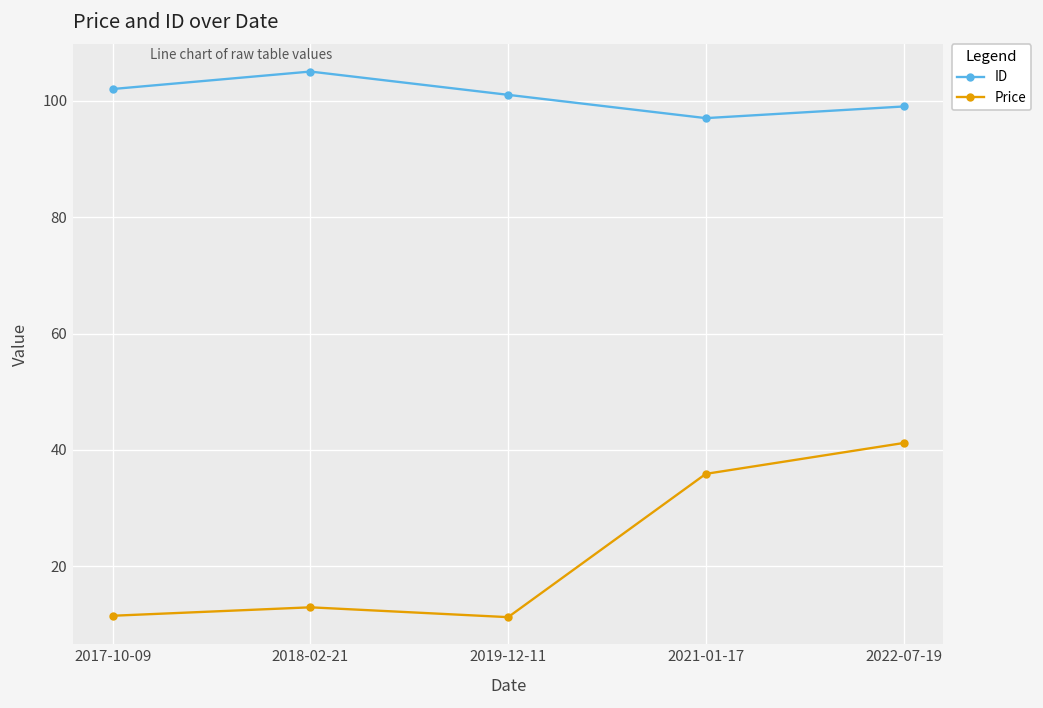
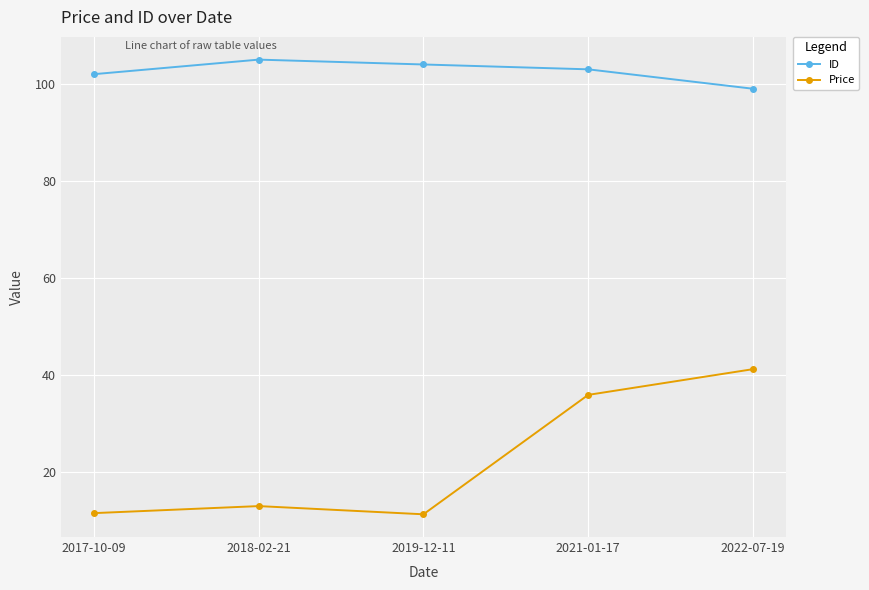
  {
    "ID": {
      "2017-10-09": 102,
      "2018-02-21": 105,
-     "2019-12-11": 101,
-     "2021-01-17": 97,
+     "2019-12-11": 104,
+     "2021-01-17": 103,
      "2022-07-19": 99
    },
    "Price": {
      "2017-10-09": 12,
      "2018-02-21": 13,
      "2019-12-11": 11,
      "2021-01-17": 36,
      "2022-07-19": 41
    }
  }
